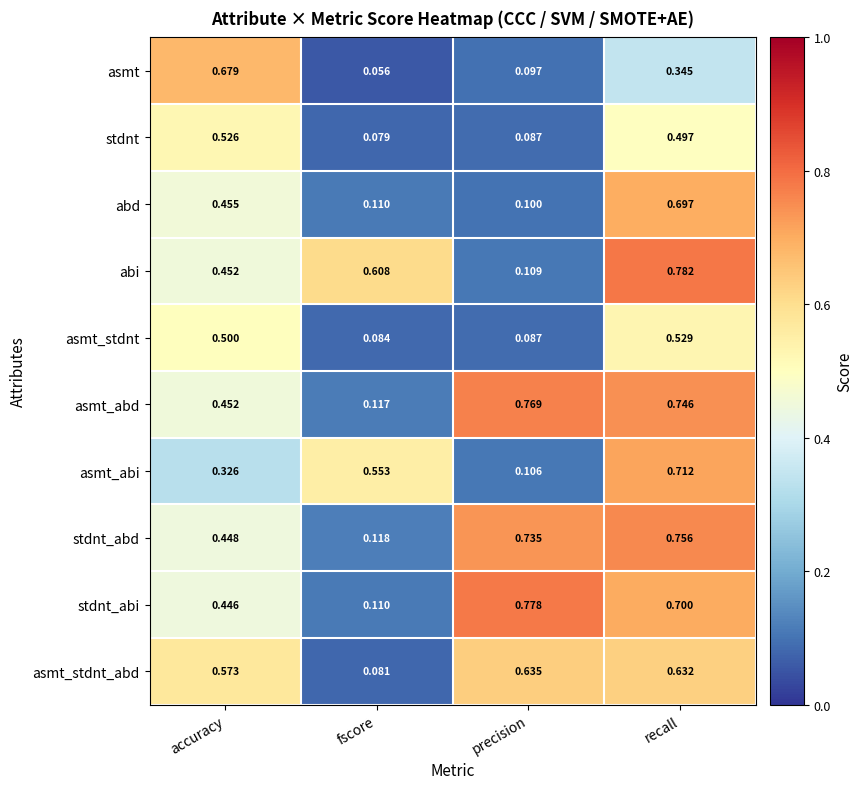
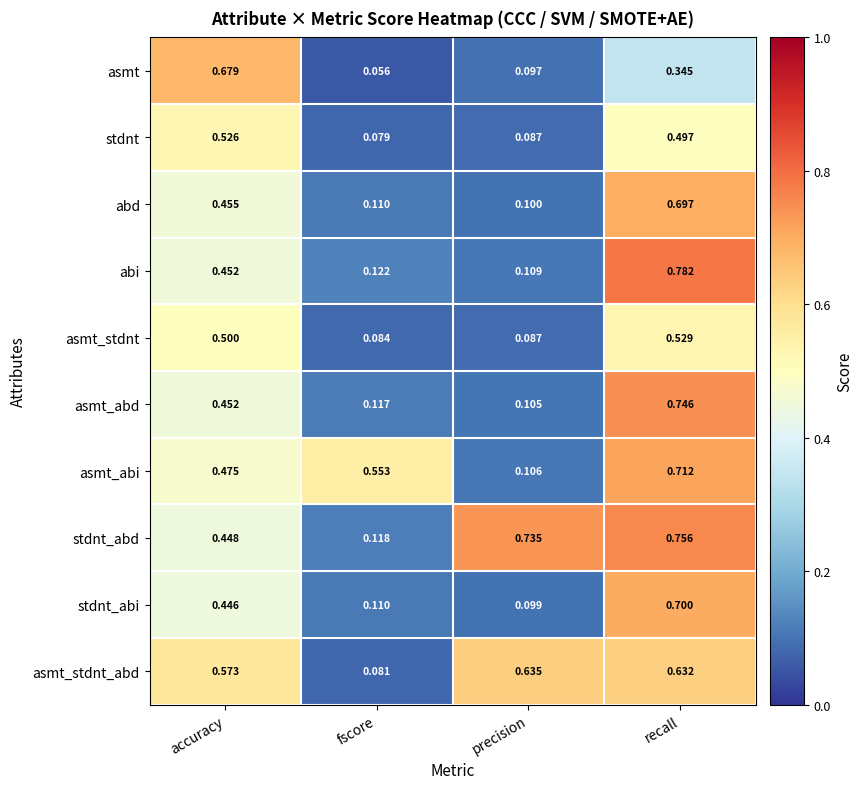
  {
    "asmt": {
      "accuracy": 0.679,
      "fscore": 0.056,
      "precision": 0.097,
      "recall": 0.345
    },
    "stdnt": {
      "accuracy": 0.526,
      "fscore": 0.079,
      "precision": 0.087,
      "recall": 0.497
    },
    "abd": {
      "accuracy": 0.455,
      "fscore": 0.110,
      "precision": 0.100,
      "recall": 0.697
    },
    "abi": {
      "accuracy": 0.452,
-     "fscore": 0.608,
+     "fscore": 0.122,
      "precision": 0.109,
      "recall": 0.782
    },
    "asmt_stdnt": {
      "accuracy": 0.500,
      "fscore": 0.084,
      "precision": 0.087,
      "recall": 0.529
    },
    "asmt_abd": {
      "accuracy": 0.452,
      "fscore": 0.117,
-     "precision": 0.769,
+     "precision": 0.105,
      "recall": 0.746
    },
    "asmt_abi": {
-     "accuracy": 0.326,
+     "accuracy": 0.475,
      "fscore": 0.553,
      "precision": 0.106,
      "recall": 0.712
    },
    "stdnt_abd": {
      "accuracy": 0.448,
      "fscore": 0.118,
      "precision": 0.735,
      "recall": 0.756
    },
    "stdnt_abi": {
      "accuracy": 0.446,
      "fscore": 0.110,
-     "precision": 0.778,
+     "precision": 0.099,
      "recall": 0.700
    },
    "asmt_stdnt_abd": {
      "accuracy": 0.573,
      "fscore": 0.081,
      "precision": 0.635,
      "recall": 0.632
    }
  }
